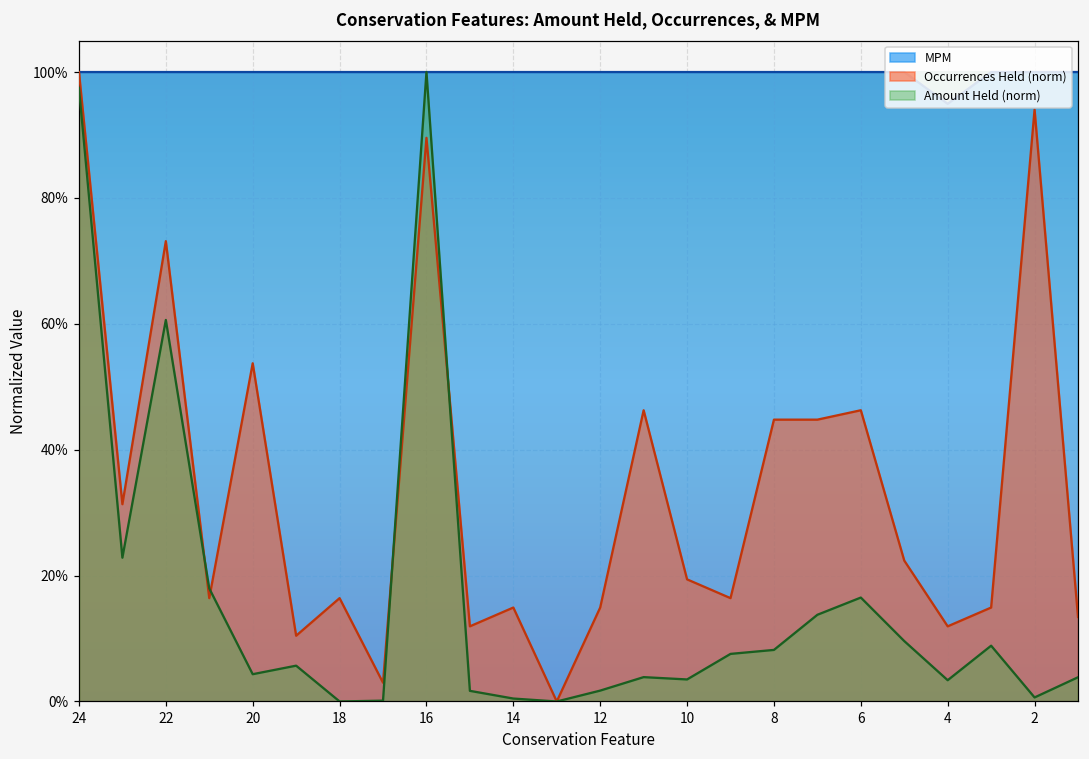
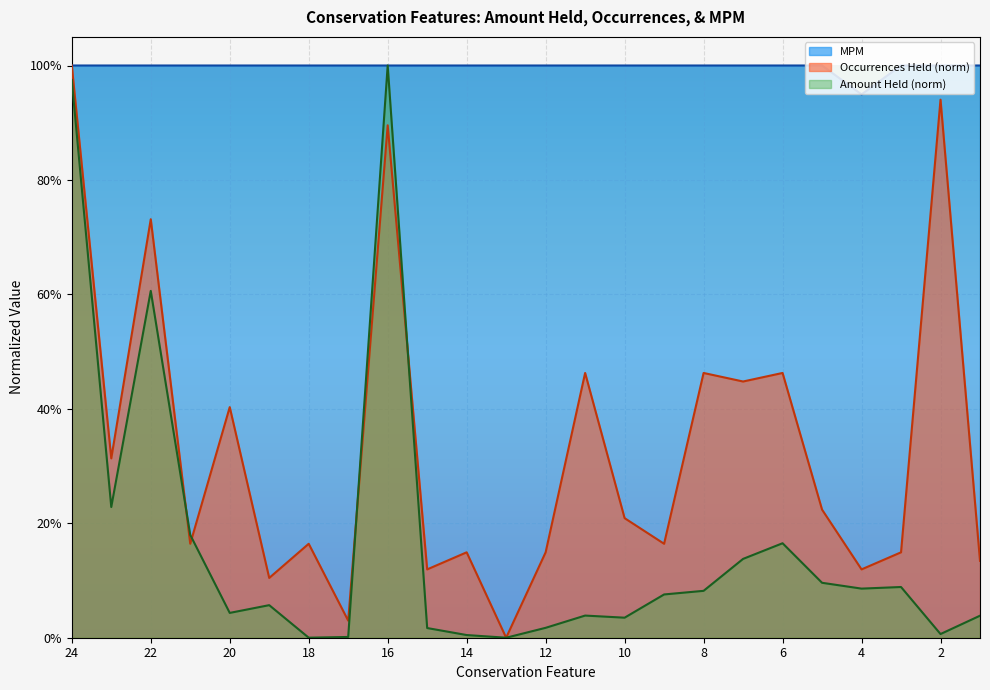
  {
    "MPM": {
      "22": "100%",
      "20": "100%",
      "18": "100%",
      "14": "100%",
      "12": "100%",
      "10": "100%",
      "8": "100%",
      "6": "100%",
      "4": "95%"
    },
    "Occurrences Held (norm)": {
      "22": "73%",
-     "20": "54%",
+     "20": "40%",
      "18": "16%",
      "16": "90%",
      "14": "15%",
      "12": "15%",
-     "10": "19%",
-     "8": "45%",
+     "10": "21%",
+     "8": "46%",
      "6": "46%",
      "4": "12%",
      "2": "94%"
    },
    "Amount Held (norm)": {
      "24": "97%",
      "22": "61%",
      "20": "4%",
      "18": "0%",
      "14": "0%",
      "12": "2%",
      "10": "4%",
      "8": "8%",
      "6": "17%",
-     "4": "3%",
+     "4": "9%",
      "2": "1%"
    }
  }
